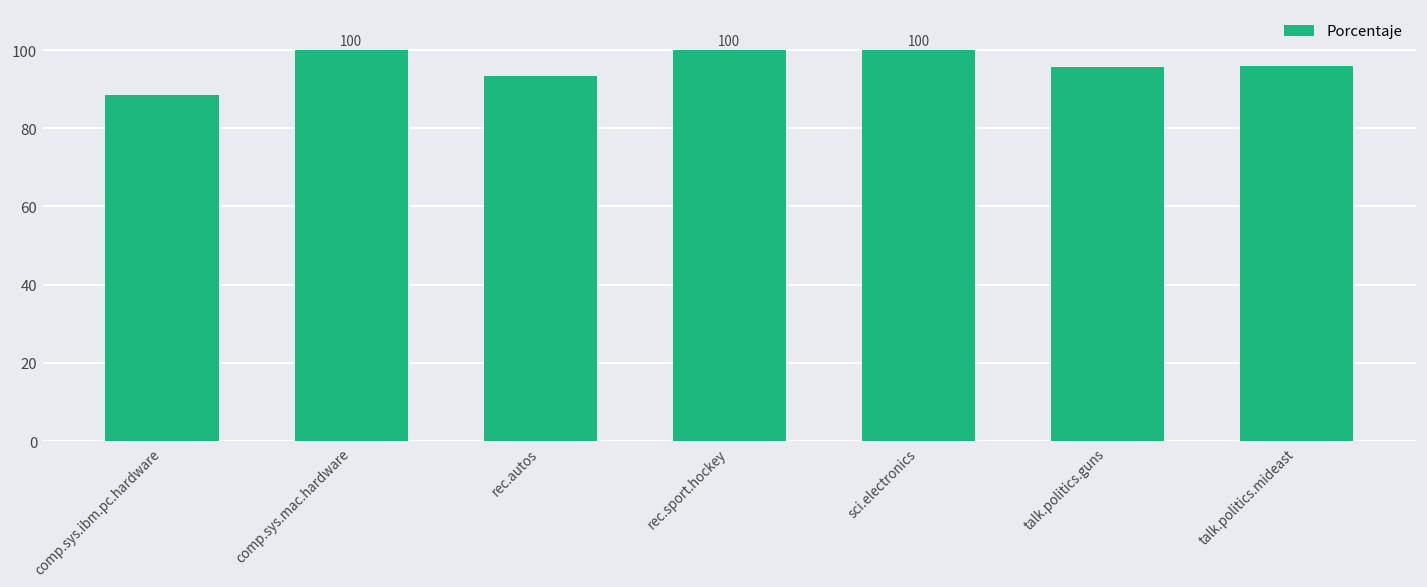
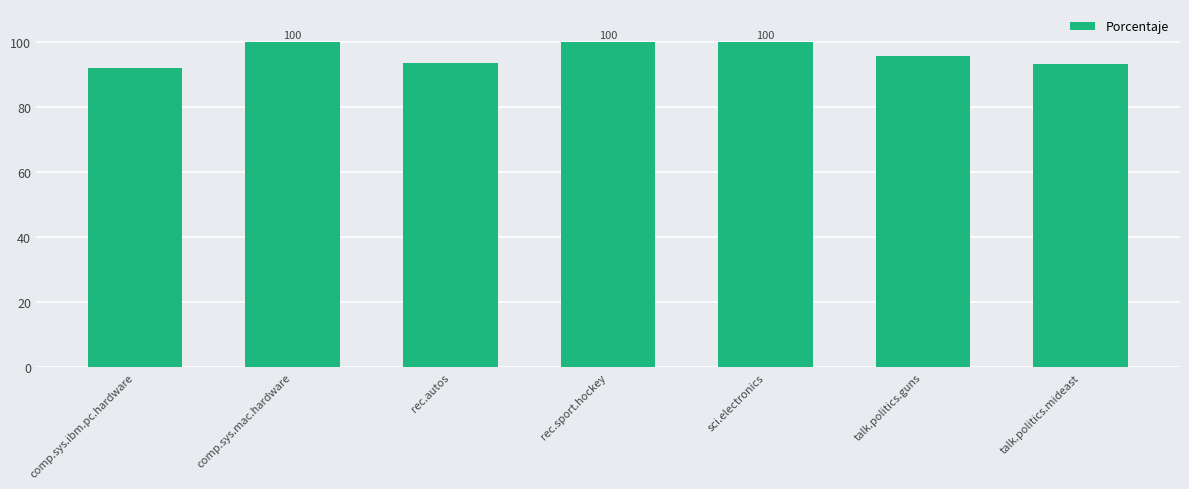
  {
-   "comp.sys.ibm.pc.hardware": 88,
+   "comp.sys.ibm.pc.hardware": 92,
    "rec.autos": 93,
    "talk.politics.guns": 96,
-   "talk.politics.mideast": 96
+   "talk.politics.mideast": 93
  }
